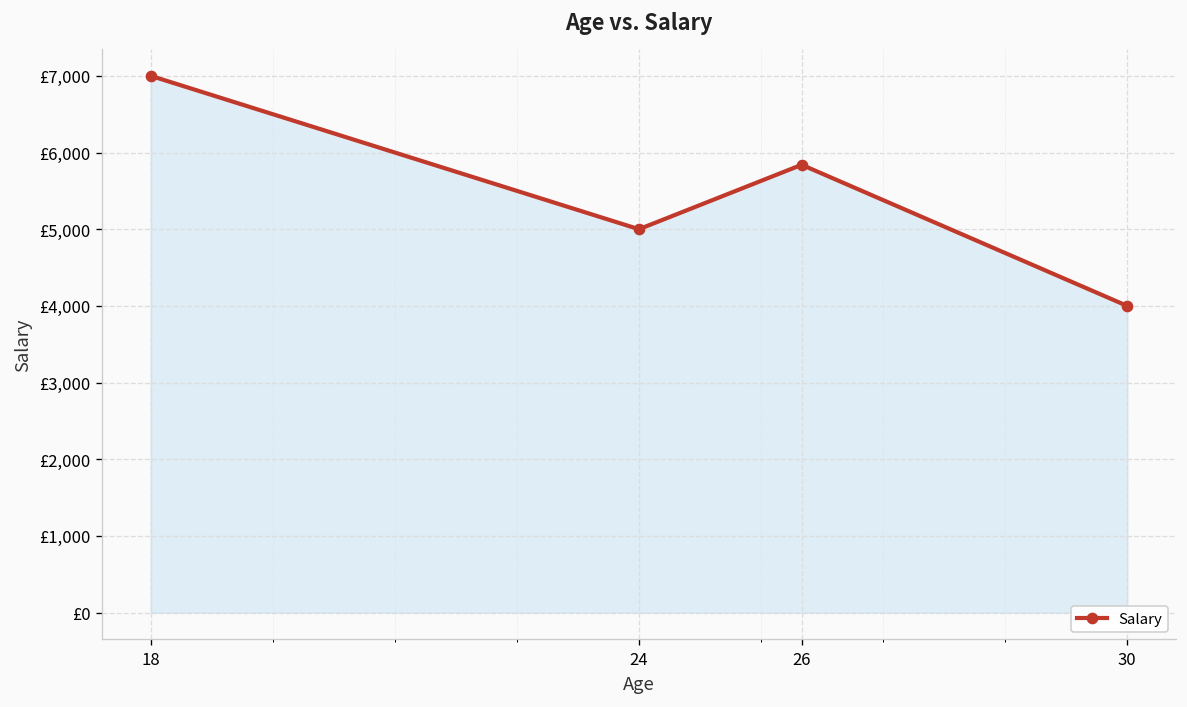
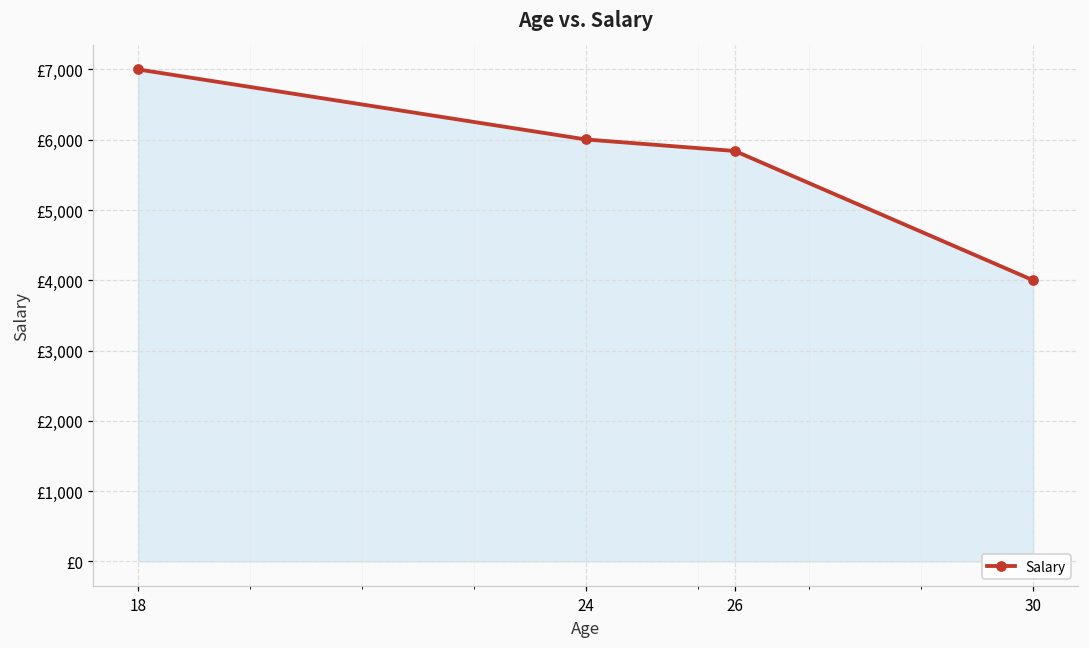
  {
    "18": "£7,000",
-   "24": "£5,000",
+   "24": "£6,000",
    "26": "£5,800",
    "30": "£4,000"
  }
